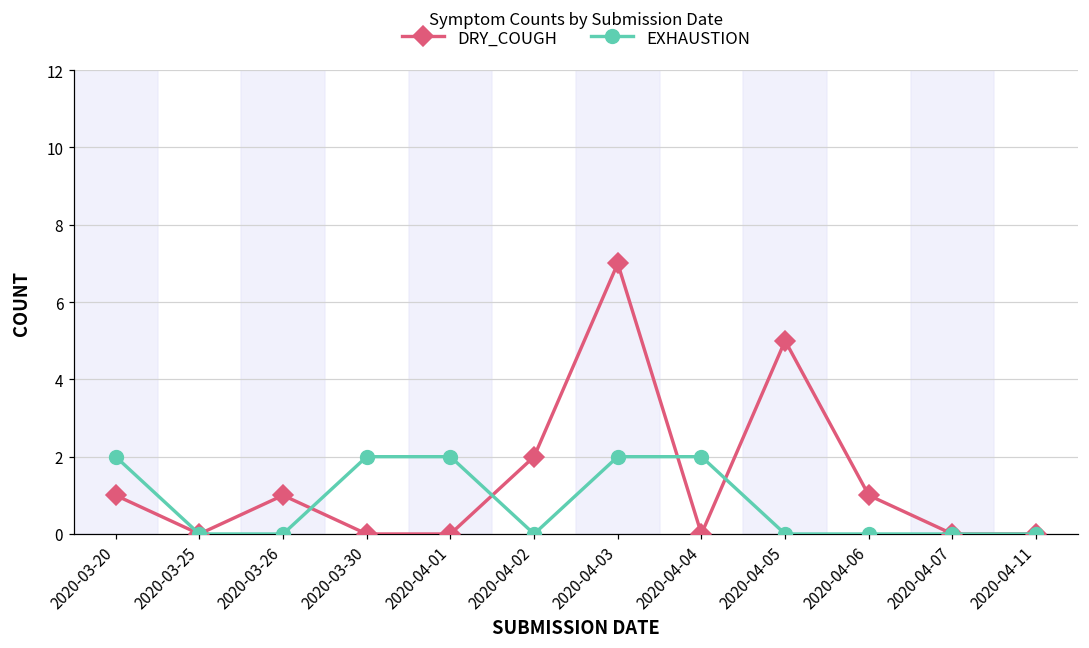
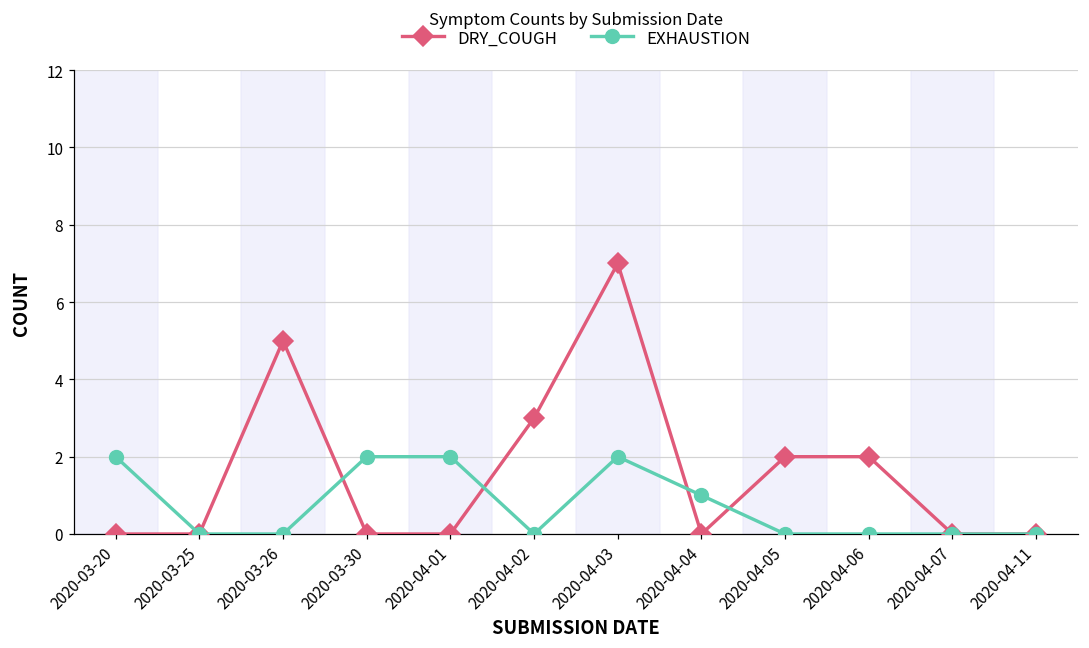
  {
    "DRY_COUGH": {
-     "2020-03-20": 1,
-     "2020-03-26": 1,
+     "2020-03-20": 0,
+     "2020-03-26": 5,
      "2020-03-30": 0,
      "2020-04-01": 0,
-     "2020-04-02": 2,
+     "2020-04-02": 3,
      "2020-04-03": 7,
      "2020-04-04": 0,
-     "2020-04-05": 5,
-     "2020-04-06": 1
+     "2020-04-05": 2,
+     "2020-04-06": 2
    },
    "EXHAUSTION": {
      "2020-03-20": 2,
      "2020-03-26": 0,
      "2020-03-30": 2,
      "2020-04-01": 2,
      "2020-04-02": 0,
      "2020-04-03": 2,
-     "2020-04-04": 2,
+     "2020-04-04": 1,
      "2020-04-05": 0,
      "2020-04-06": 0
    }
  }
